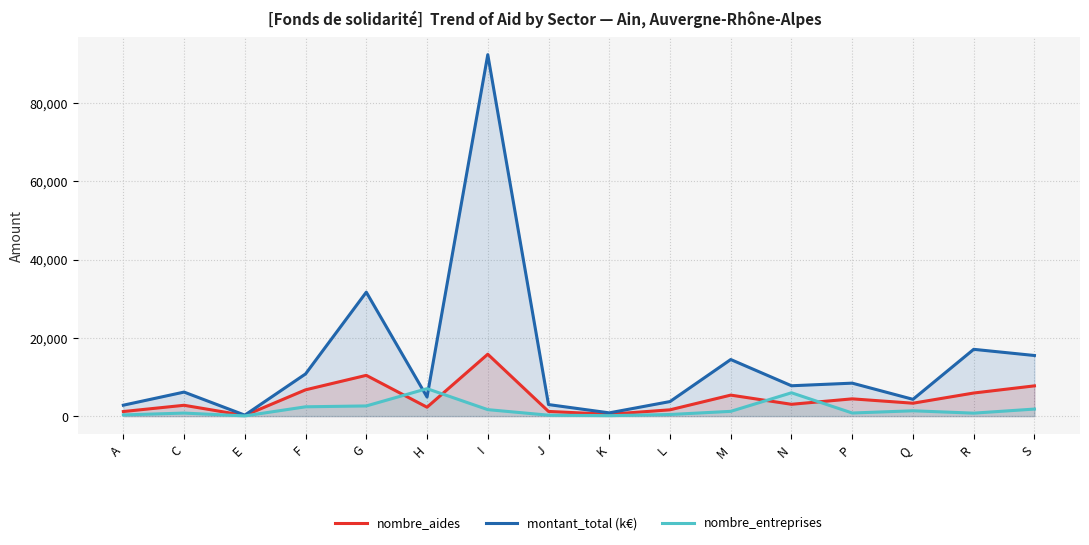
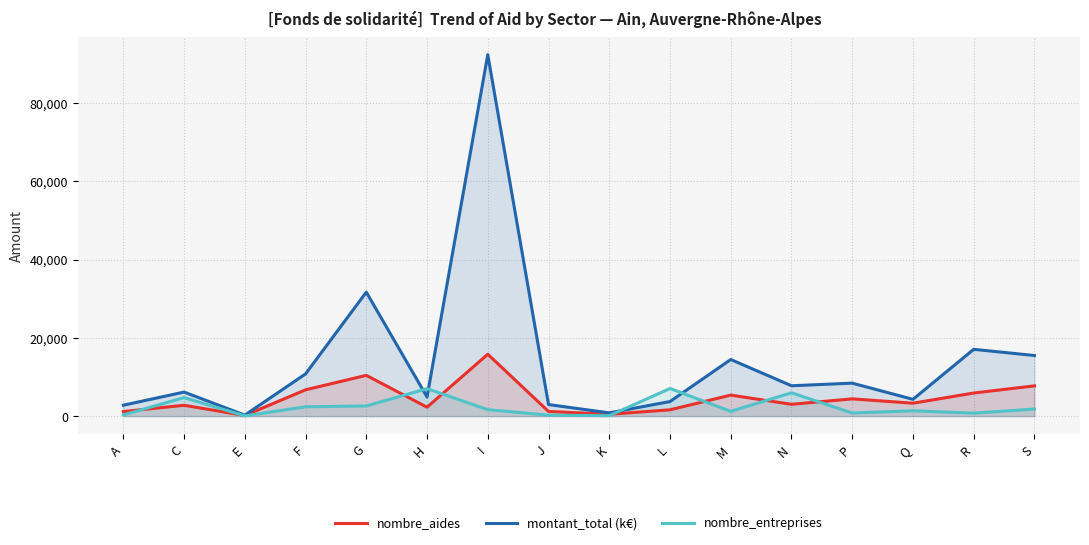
  {
    "nombre_aides": {
      "A": "1,000",
      "C": "3,000",
      "F": "7,000",
      "G": "10,000",
      "H": "2,000",
      "I": "16,000",
      "J": "1,000",
      "L": "2,000",
      "M": "5,000",
      "N": "3,000",
      "P": "4,000",
      "Q": "3,000",
      "R": "6,000",
      "S": "8,000"
    },
    "montant_total (k€)": {
      "A": "3,000",
      "C": "6,000",
      "F": "11,000",
      "G": "32,000",
      "H": "5,000",
      "I": "92,000",
      "J": "3,000",
      "L": "4,000",
      "M": "14,000",
      "N": "8,000",
      "P": "8,000",
      "Q": "4,000",
      "R": "17,000",
      "S": "15,000"
    },
    "nombre_entreprises": {
      "A": "0",
-     "C": "1,000",
+     "C": "5,000",
      "F": "2,000",
      "G": "3,000",
      "H": "7,000",
      "I": "2,000",
      "J": "0",
-     "L": "0",
+     "L": "7,000",
      "M": "1,000",
      "N": "6,000",
      "P": "1,000",
      "Q": "1,000",
      "R": "1,000",
      "S": "2,000"
    }
  }
